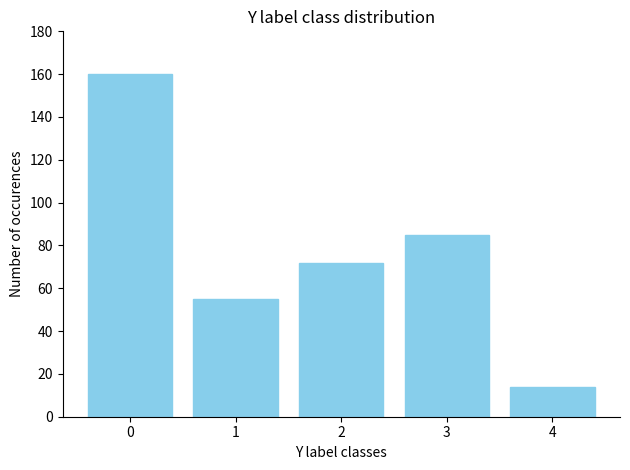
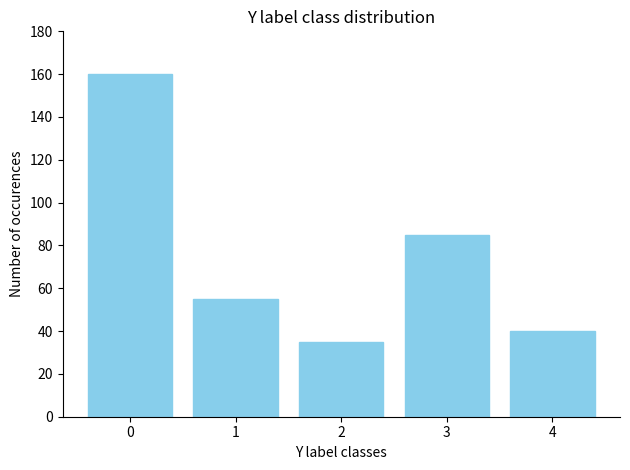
  {
    "0": 160,
    "1": 55,
-   "2": 72,
+   "2": 35,
    "3": 85,
-   "4": 14
+   "4": 40
  }
